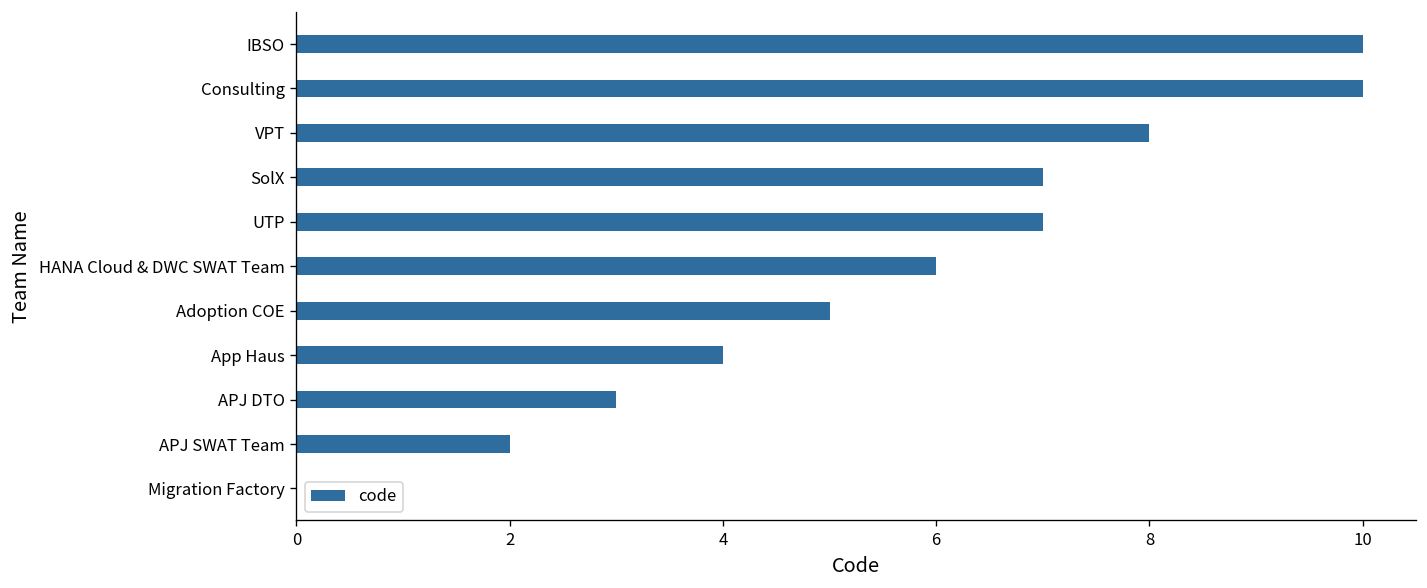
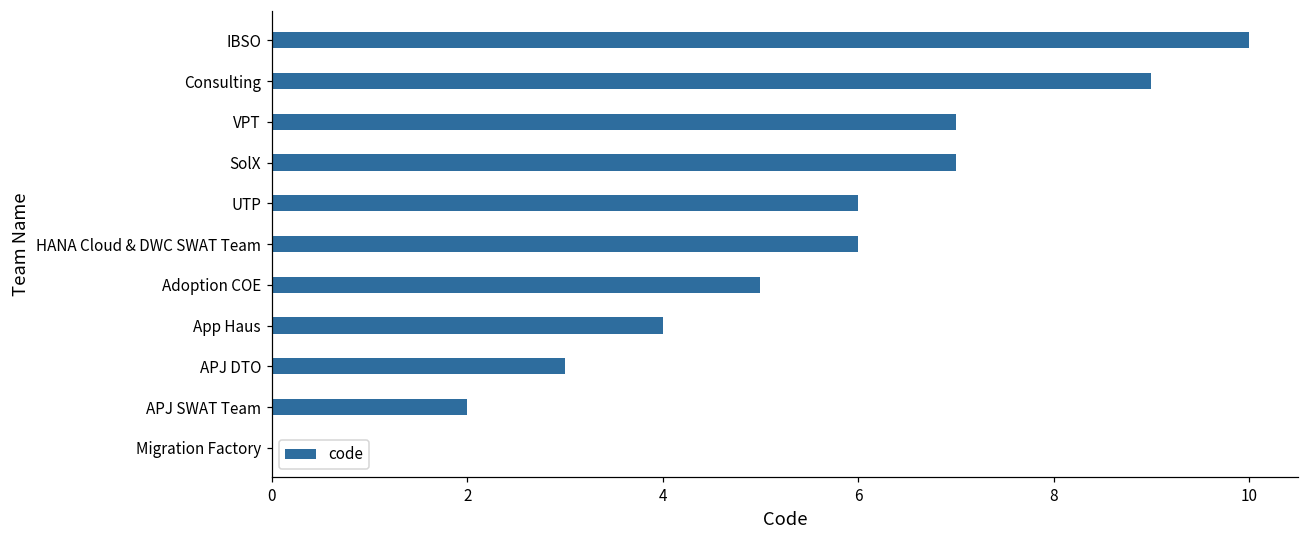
  {
    "IBSO": 10,
-   "Consulting": 10,
-   "VPT": 8,
+   "Consulting": 9,
+   "VPT": 7,
    "SolX": 7,
-   "UTP": 7,
+   "UTP": 6,
    "HANA Cloud & DWC SWAT Team": 6,
    "Adoption COE": 5,
    "App Haus": 4,
    "APJ DTO": 3,
    "APJ SWAT Team": 2,
    "Migration Factory": 0
  }
